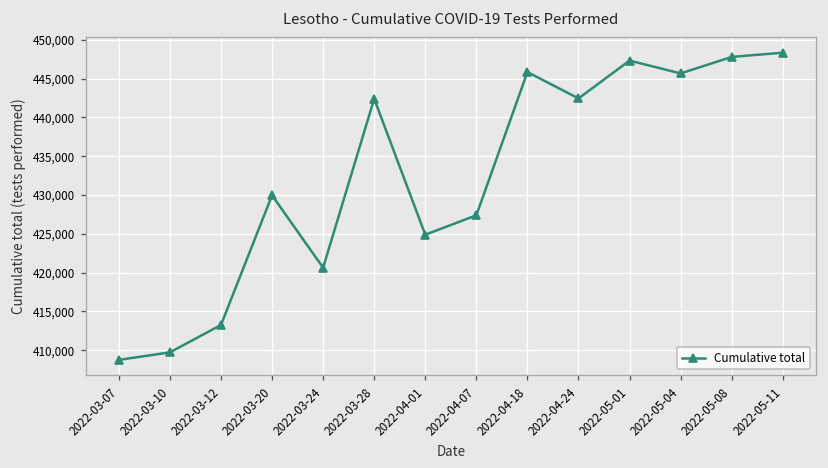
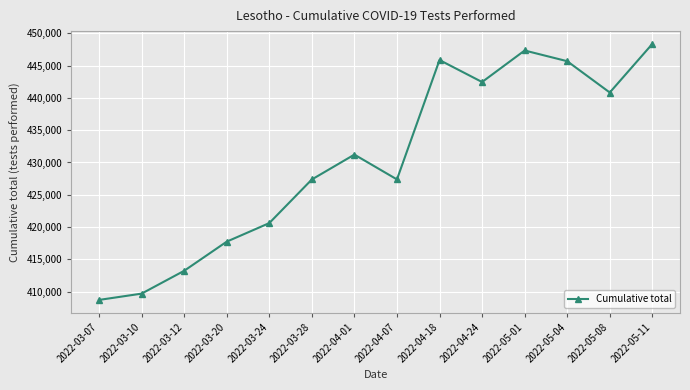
  {
    "2022-03-07": "409,000",
    "2022-03-10": "410,000",
    "2022-03-12": "413,000",
-   "2022-03-20": "430,000",
+   "2022-03-20": "418,000",
    "2022-03-24": "421,000",
-   "2022-03-28": "442,000",
-   "2022-04-01": "425,000",
+   "2022-03-28": "427,000",
+   "2022-04-01": "431,000",
    "2022-04-07": "427,000",
    "2022-04-18": "446,000",
    "2022-04-24": "442,000",
    "2022-05-01": "447,000",
    "2022-05-04": "446,000",
-   "2022-05-08": "448,000",
+   "2022-05-08": "441,000",
    "2022-05-11": "448,000"
  }
